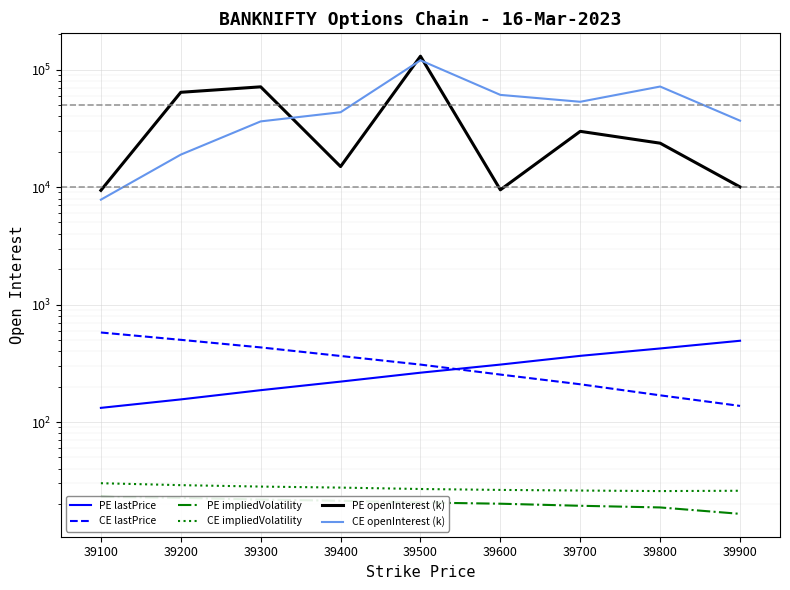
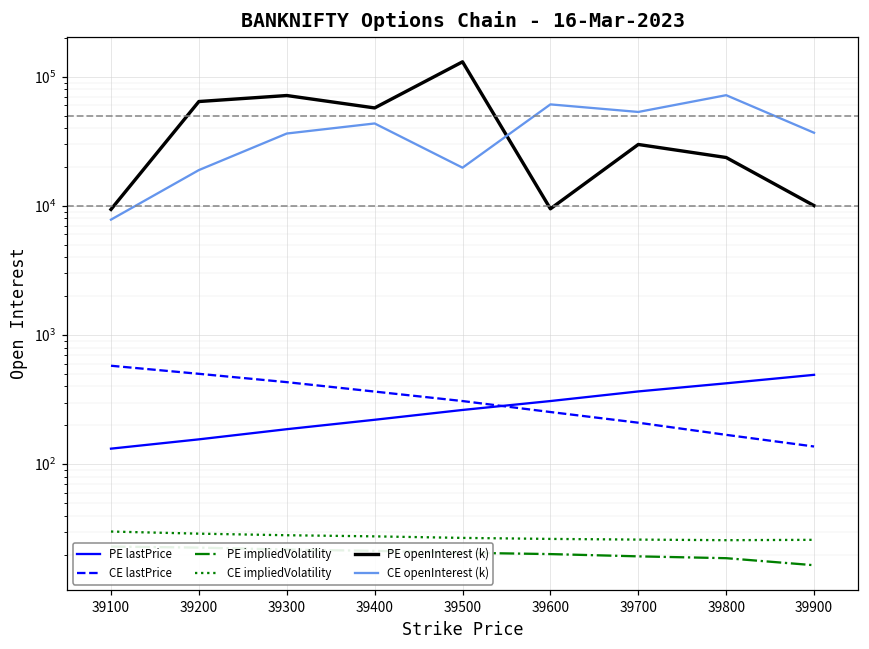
  {
    "PE openInterest (k)": {
      "39100": 9000,
      "39200": 60000,
      "39300": 70000,
-     "39400": 15000,
+     "39400": 60000,
      "39500": 130000,
      "39600": 9000,
      "39700": 30000,
      "39800": 24000,
      "39900": 10000
    },
    "CE openInterest (k)": {
      "39100": 8000,
      "39200": 19000,
      "39300": 36000,
      "39400": 43000,
-     "39500": 120000,
+     "39500": 20000,
      "39600": 60000,
      "39700": 50000,
      "39800": 70000,
      "39900": 37000
    }
  }
